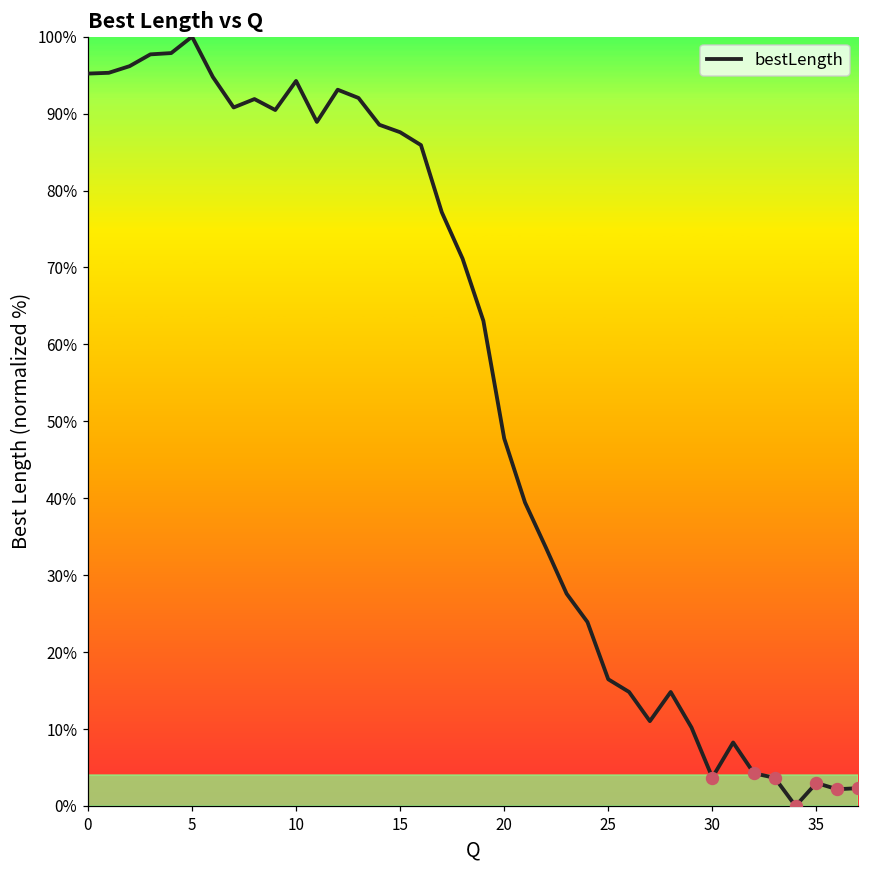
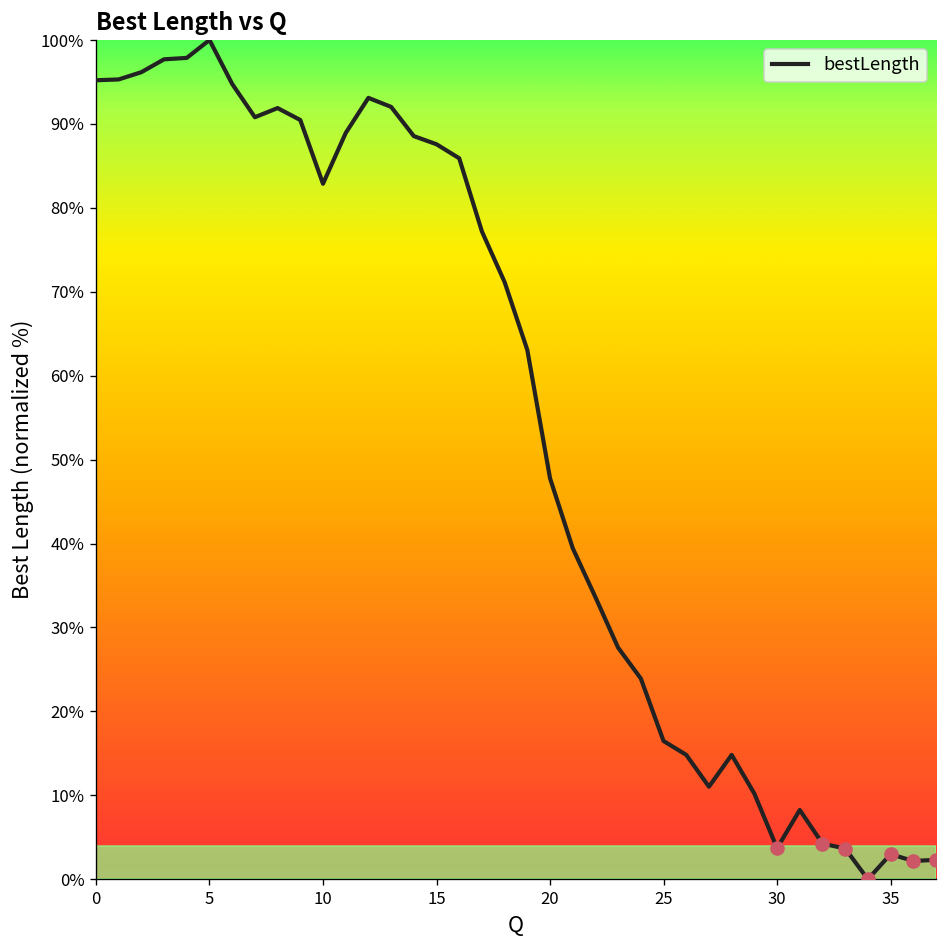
  {
    "bestLength": {
      "0": "95%",
      "5": "100%",
-     "10": "94%",
+     "10": "83%",
      "15": "88%",
      "20": "48%",
      "25": "16%"
    }
  }
